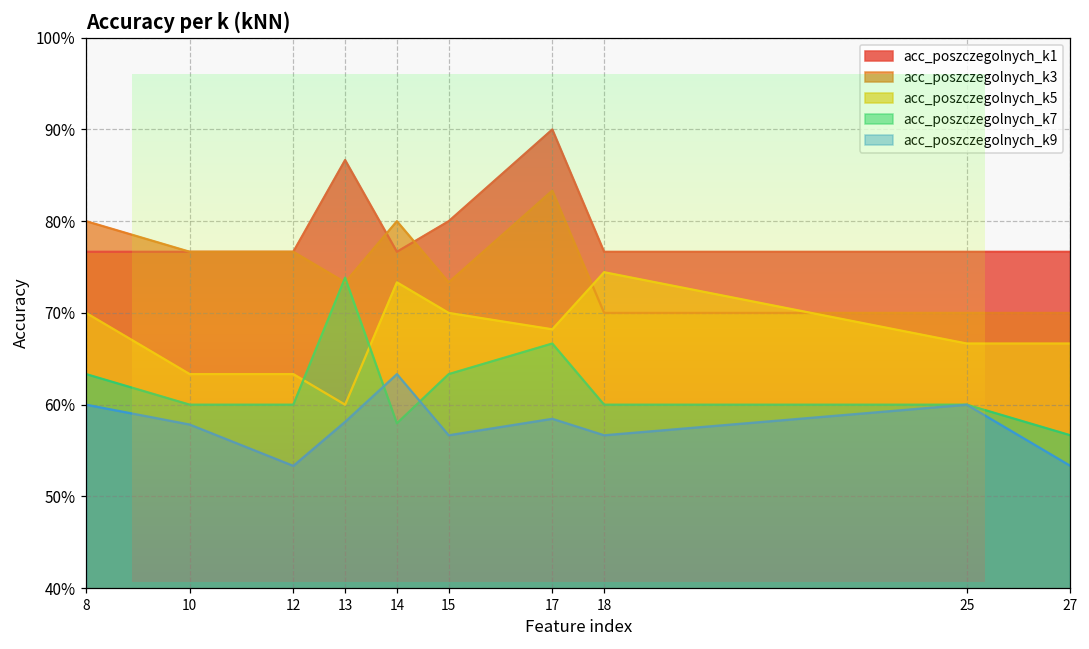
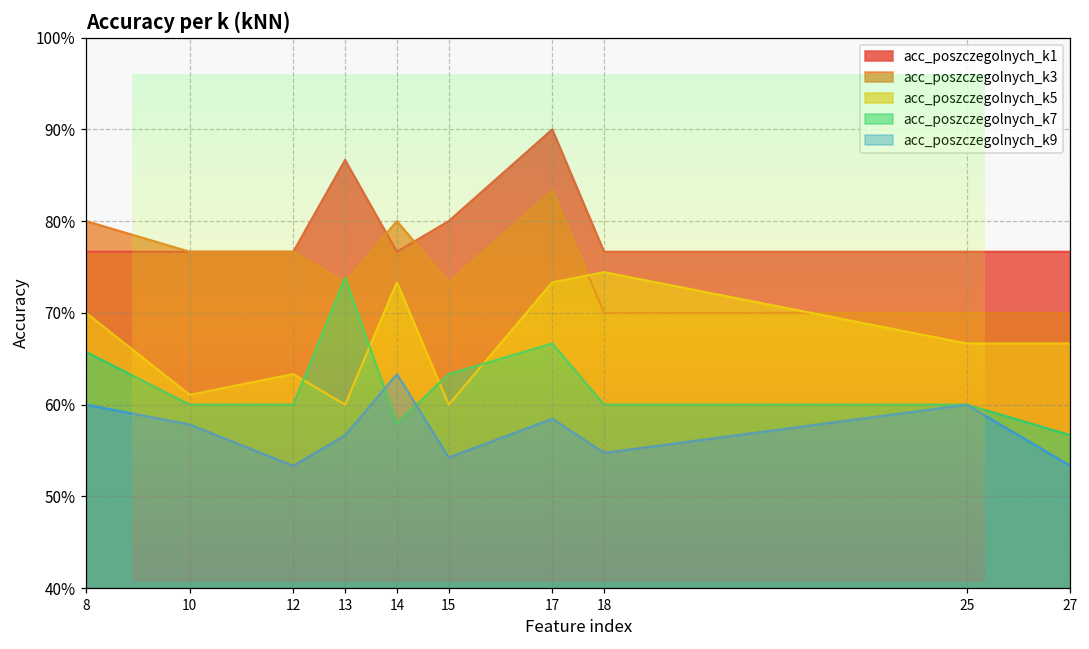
  {
    "acc_poszczegolnych_k5": {
      "8": "70%",
-     "10": "63%",
+     "10": "61%",
      "12": "63%",
      "13": "60%",
      "14": "73%",
-     "15": "70%",
-     "17": "68%",
+     "15": "60%",
+     "17": "73%",
      "18": "74%",
      "25": "67%",
      "27": "67%"
    },
    "acc_poszczegolnych_k7": {
-     "8": "63%",
+     "8": "66%",
      "10": "60%",
      "12": "60%",
      "13": "74%",
      "14": "58%",
      "15": "63%",
      "17": "67%",
      "18": "60%",
      "27": "57%"
    },
    "acc_poszczegolnych_k9": {
      "8": "60%",
      "10": "58%",
      "12": "53%",
-     "13": "58%",
+     "13": "57%",
      "14": "63%",
-     "15": "57%",
+     "15": "54%",
      "17": "58%",
-     "18": "57%",
+     "18": "55%",
      "27": "53%"
    }
  }
